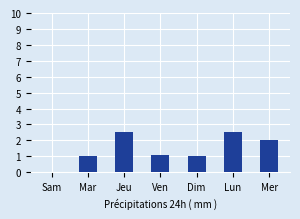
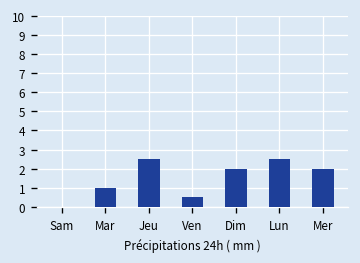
  {
    "Sam": 0.0,
    "Mar": 1.0,
    "Jeu": 2.5,
-   "Ven": 1.1,
-   "Dim": 1,
+   "Ven": 0.5,
+   "Dim": 2,
    "Lun": 2.5,
    "Mer": 2.0
  }
